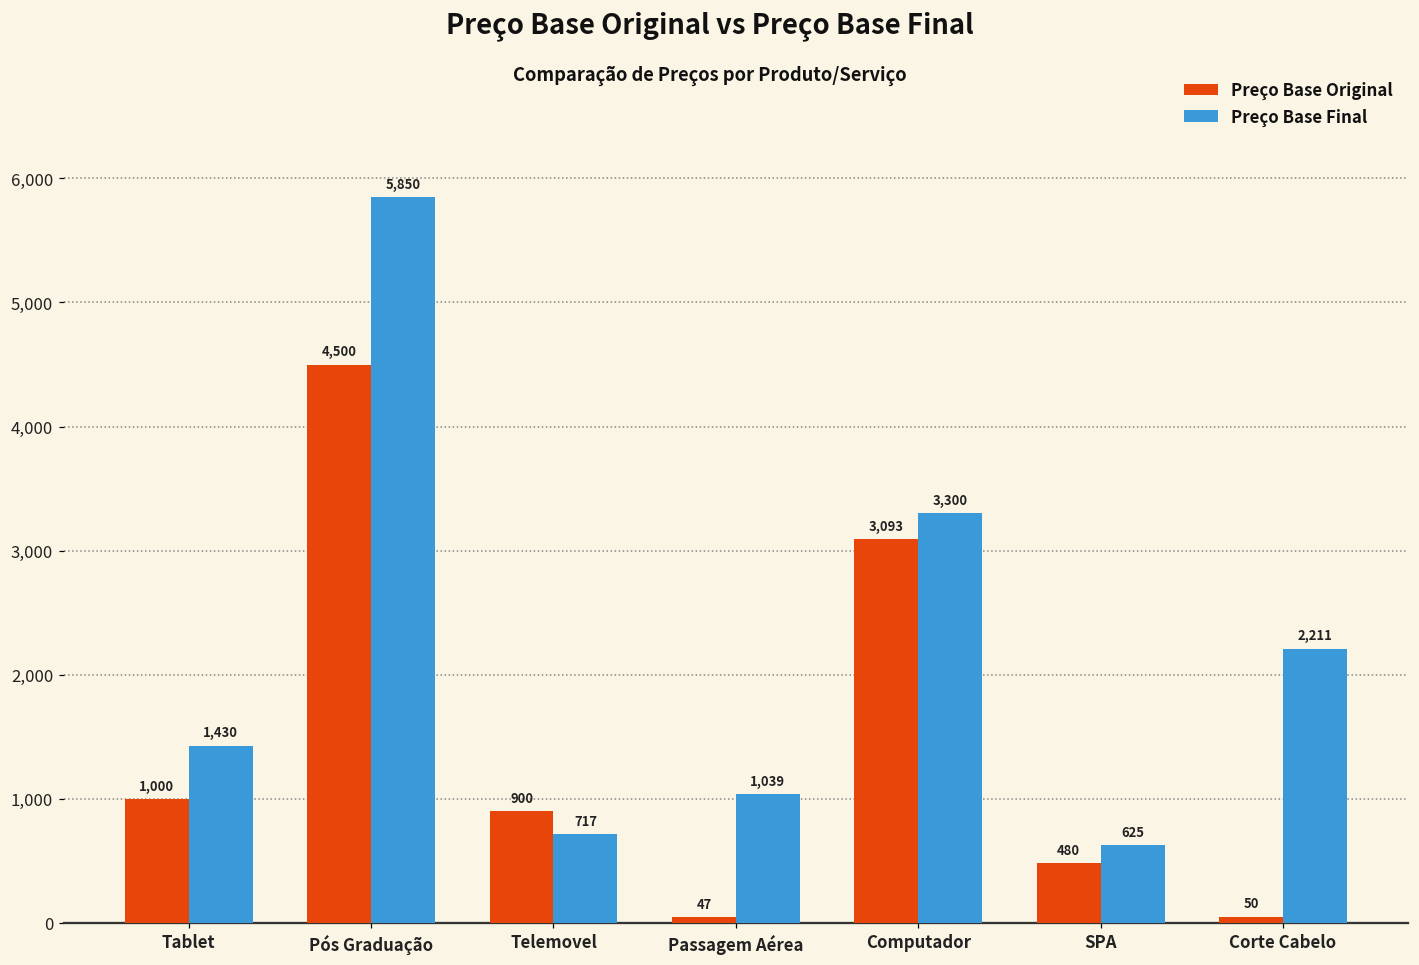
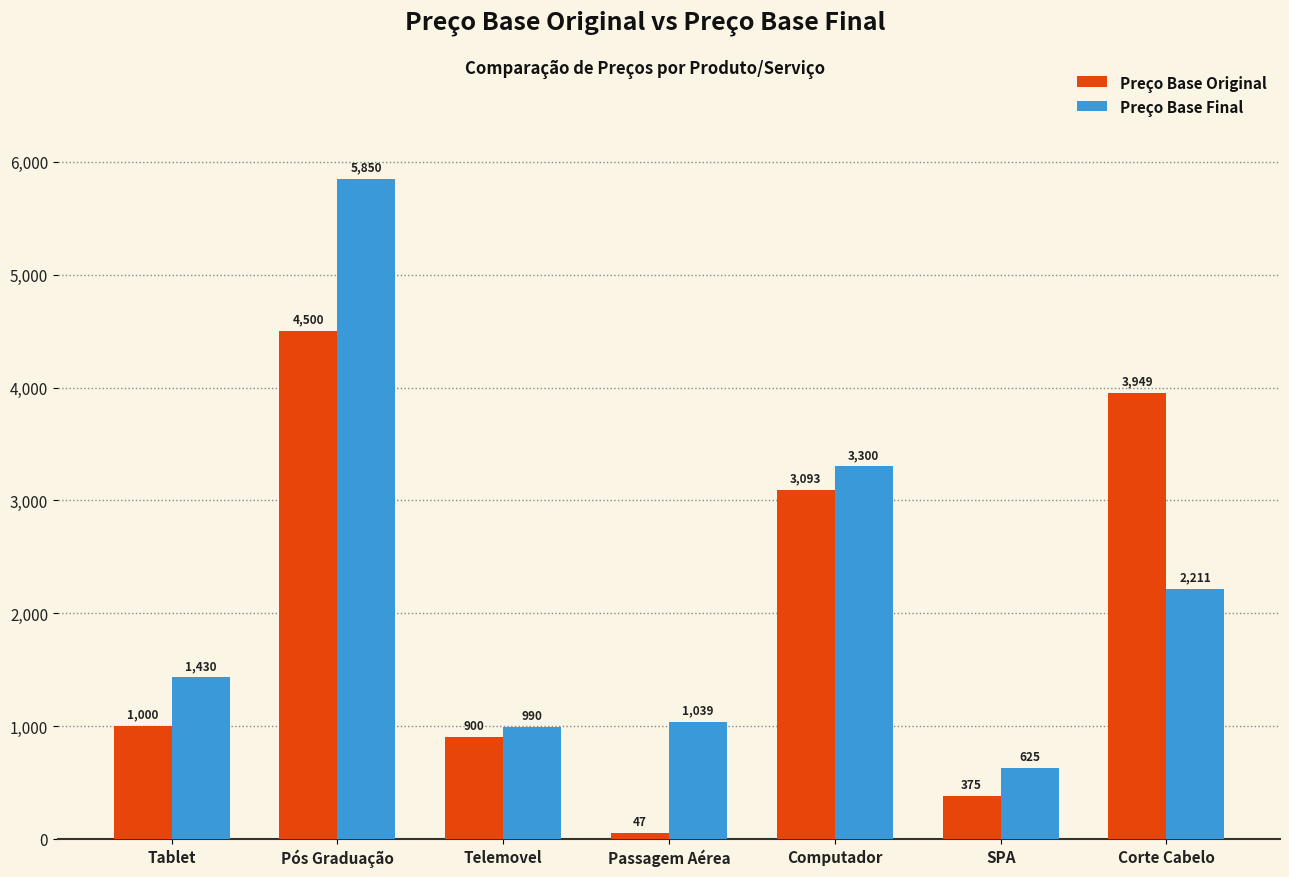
  {
    "Preço Base Original": {
      "Tablet": "1,000",
      "Pós Graduação": "4,500",
      "Telemovel": "900",
      "Passagem Aérea": "47",
      "Computador": "3,093",
-     "SPA": "480",
-     "Corte Cabelo": "50"
+     "SPA": "375",
+     "Corte Cabelo": "3,949"
    },
    "Preço Base Final": {
      "Tablet": "1,430",
      "Pós Graduação": "5,850",
-     "Telemovel": "717",
+     "Telemovel": "990",
      "Passagem Aérea": "1,039",
      "Computador": "3,300",
      "SPA": "625",
      "Corte Cabelo": "2,211"
    }
  }
